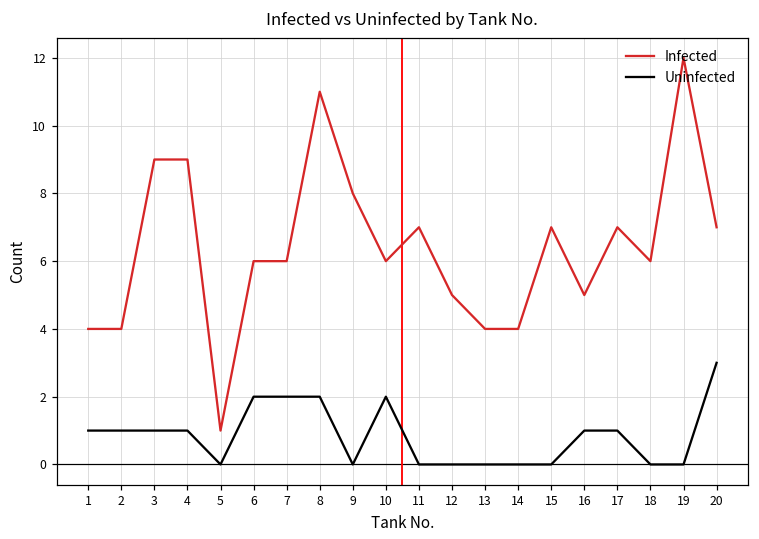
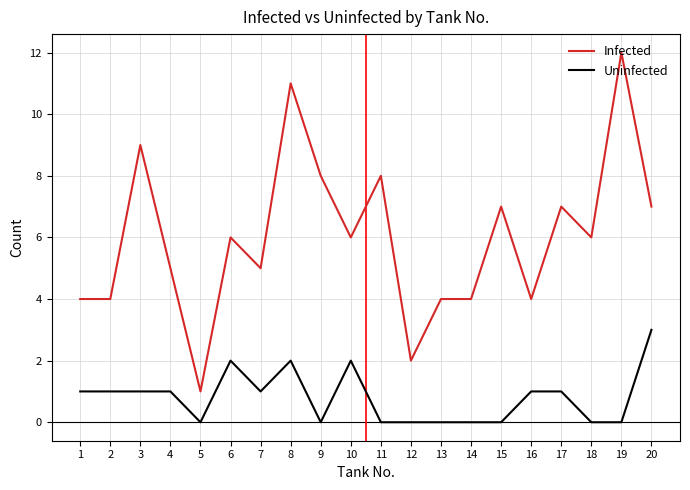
  {
    "Infected": {
      "1": 4,
      "2": 4,
      "3": 9,
-     "4": 9,
+     "4": 5,
      "5": 1,
      "6": 6,
-     "7": 6,
+     "7": 5,
      "8": 11,
      "9": 8,
      "10": 6,
-     "11": 7,
-     "12": 5,
+     "11": 8,
+     "12": 2,
      "13": 4,
      "14": 4,
      "15": 7,
-     "16": 5,
+     "16": 4,
      "17": 7,
      "18": 6,
      "19": 12,
      "20": 7
    },
    "Uninfected": {
      "1": 1,
      "2": 1,
      "3": 1,
      "4": 1,
      "5": 0,
      "6": 2,
-     "7": 2,
+     "7": 1,
      "8": 2,
      "9": 0,
      "10": 2,
      "11": 0,
      "12": 0,
      "13": 0,
      "14": 0,
      "15": 0,
      "16": 1,
      "17": 1,
      "18": 0,
      "19": 0,
      "20": 3
    }
  }
